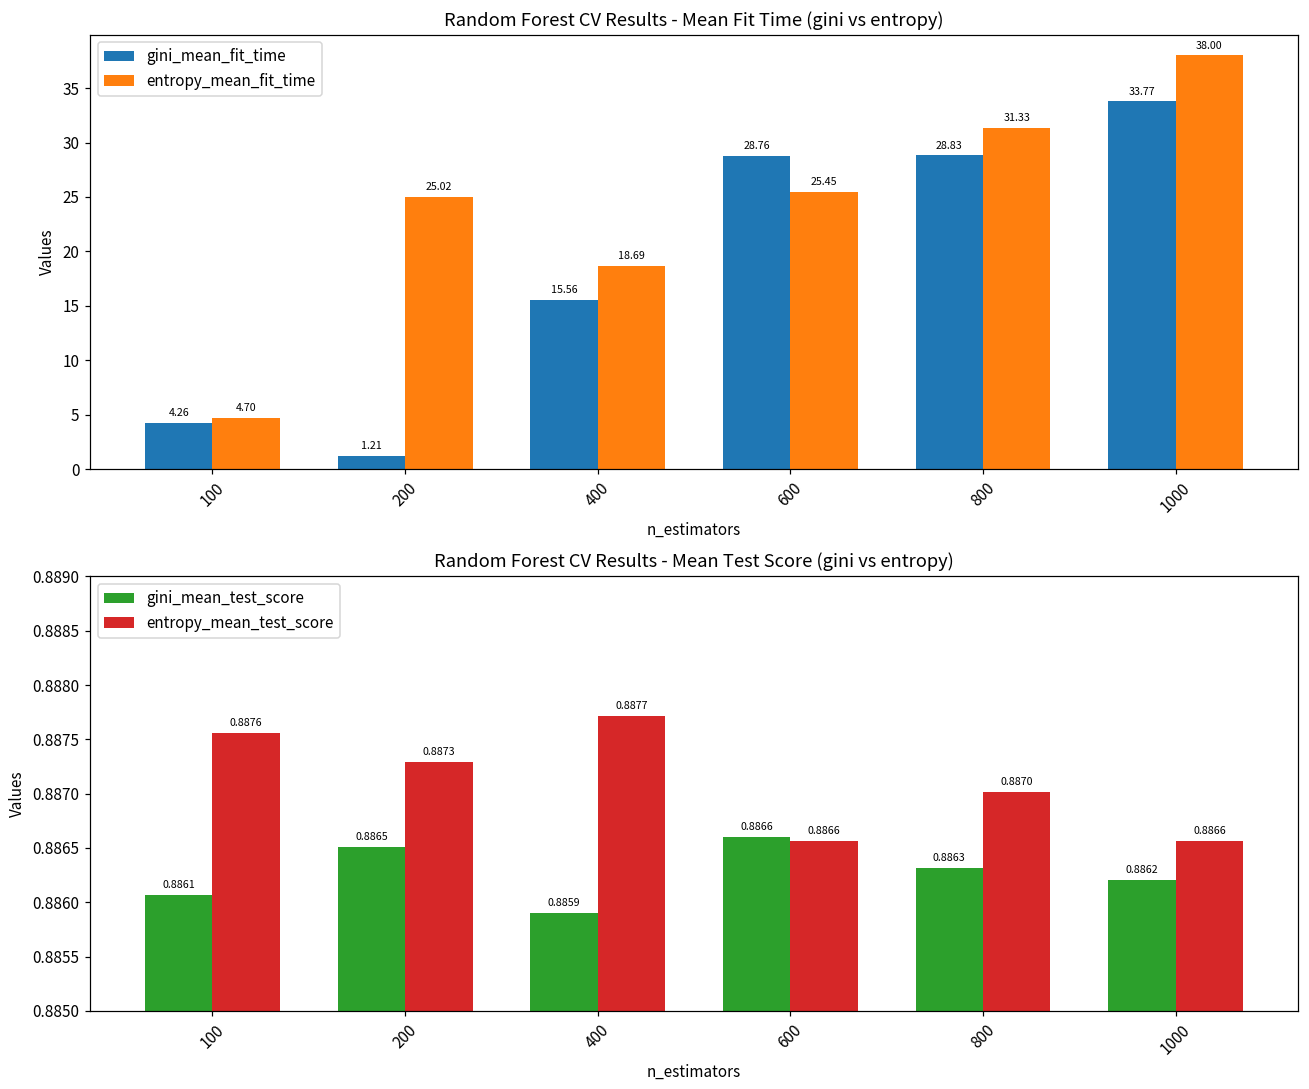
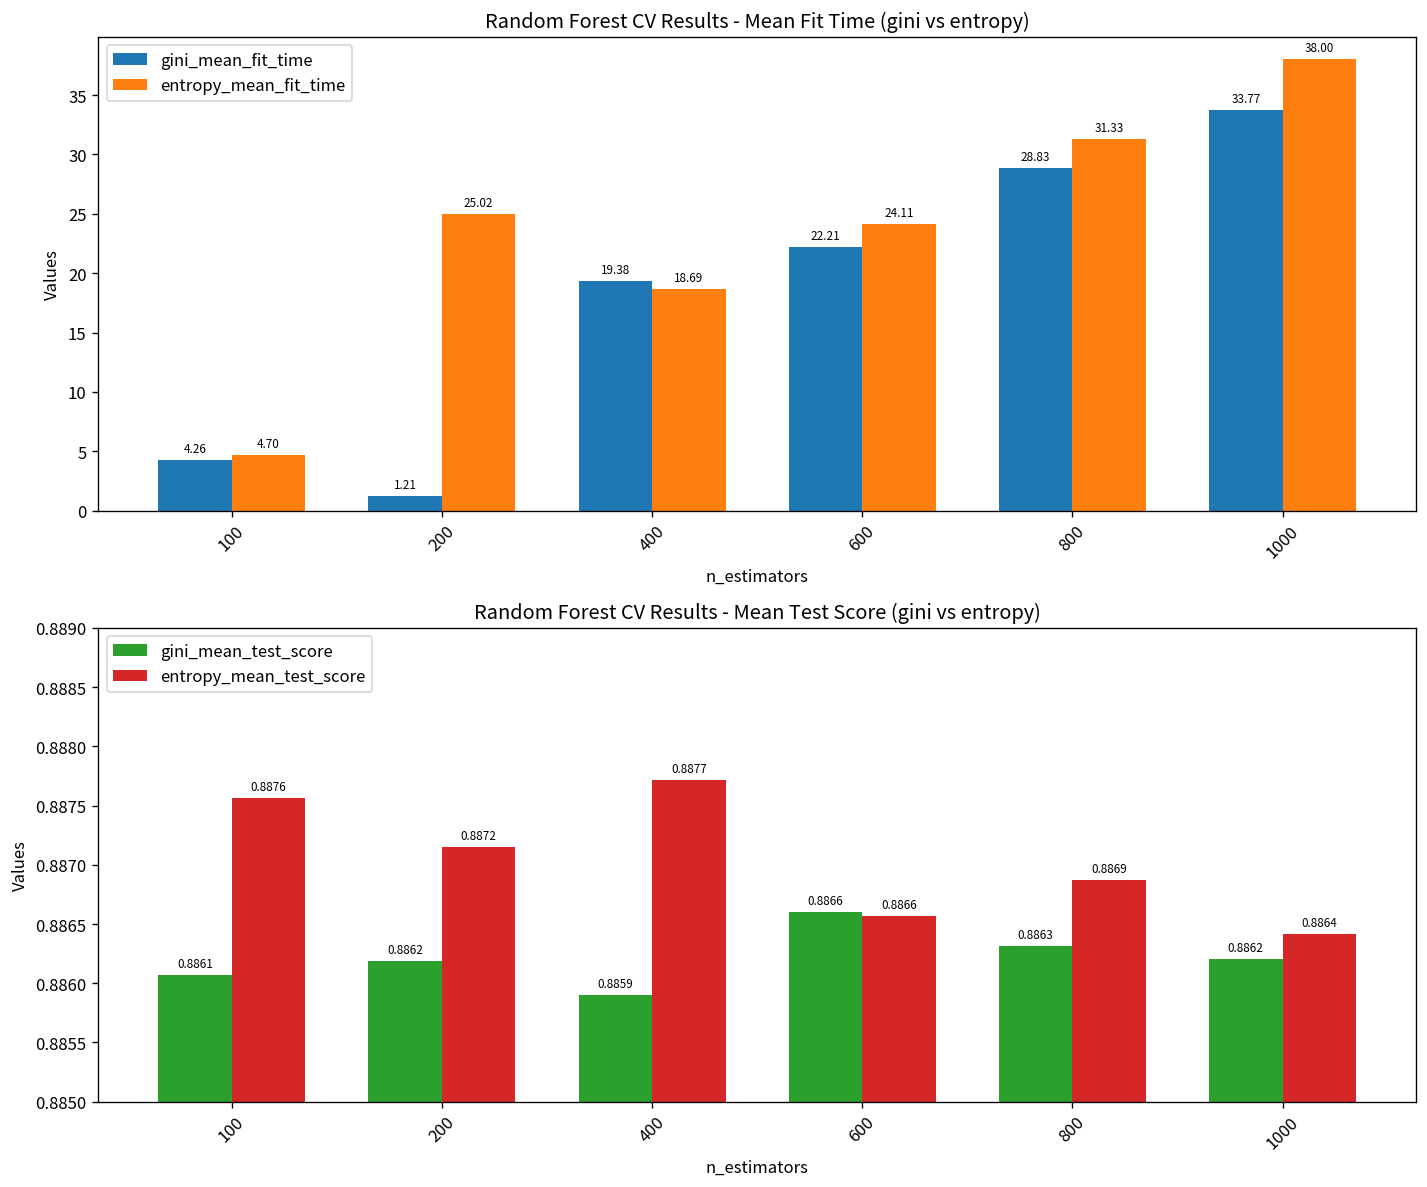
  {
    "Random Forest CV Results - Mean Fit Time (gini vs entropy)": {
      "gini_mean_fit_time": {
        "100": 4.26,
        "200": 1.21,
-       "400": 15.56,
-       "600": 28.76,
+       "400": 19.38,
+       "600": 22.21,
        "800": 28.83,
        "1000": 33.77
      },
      "entropy_mean_fit_time": {
        "100": 4.70,
        "200": 25.02,
        "400": 18.69,
-       "600": 25.45,
+       "600": 24.11,
        "800": 31.33,
        "1000": 38.00
      }
    },
    "Random Forest CV Results - Mean Test Score (gini vs entropy)": {
      "gini_mean_test_score": {
        "100": 0.8861,
-       "200": 0.8865,
+       "200": 0.8862,
        "400": 0.8859,
        "600": 0.8866,
        "800": 0.8863,
        "1000": 0.8862
      },
      "entropy_mean_test_score": {
        "100": 0.8876,
-       "200": 0.8873,
+       "200": 0.8872,
        "400": 0.8877,
        "600": 0.8866,
-       "800": 0.8870,
-       "1000": 0.8866
+       "800": 0.8869,
+       "1000": 0.8864
      }
    }
  }
